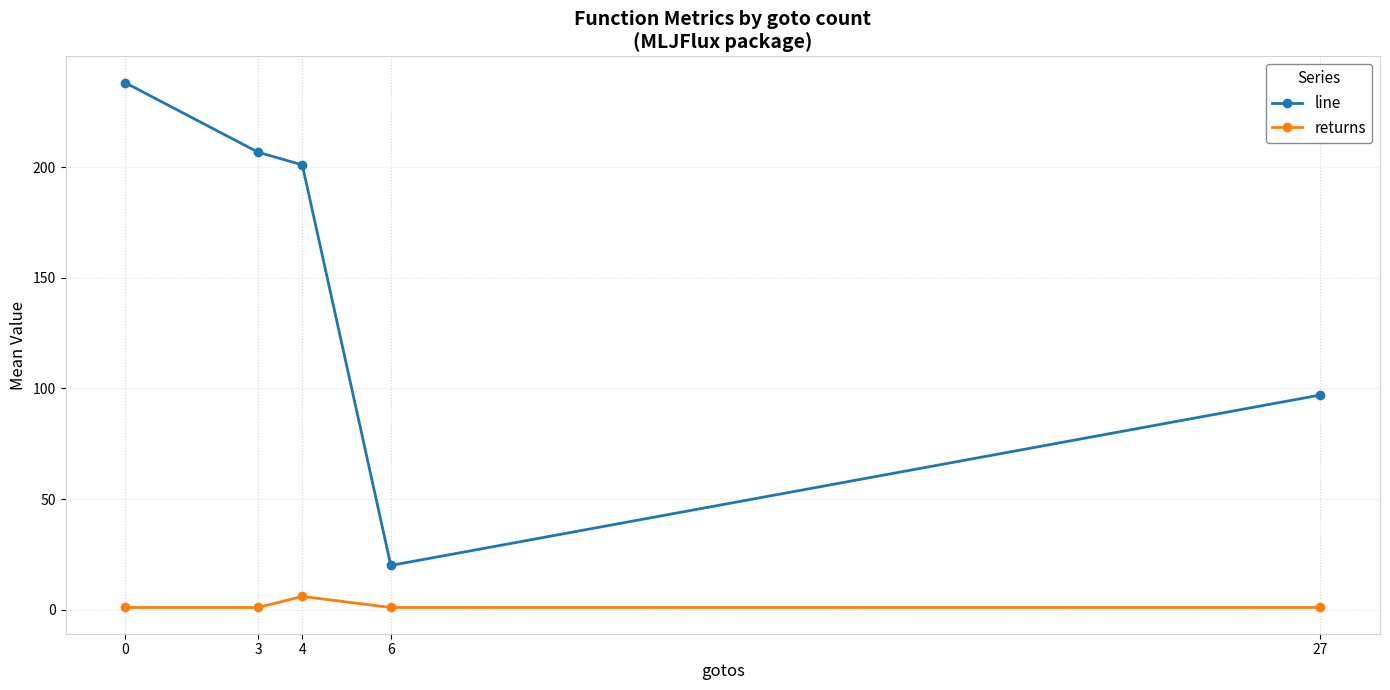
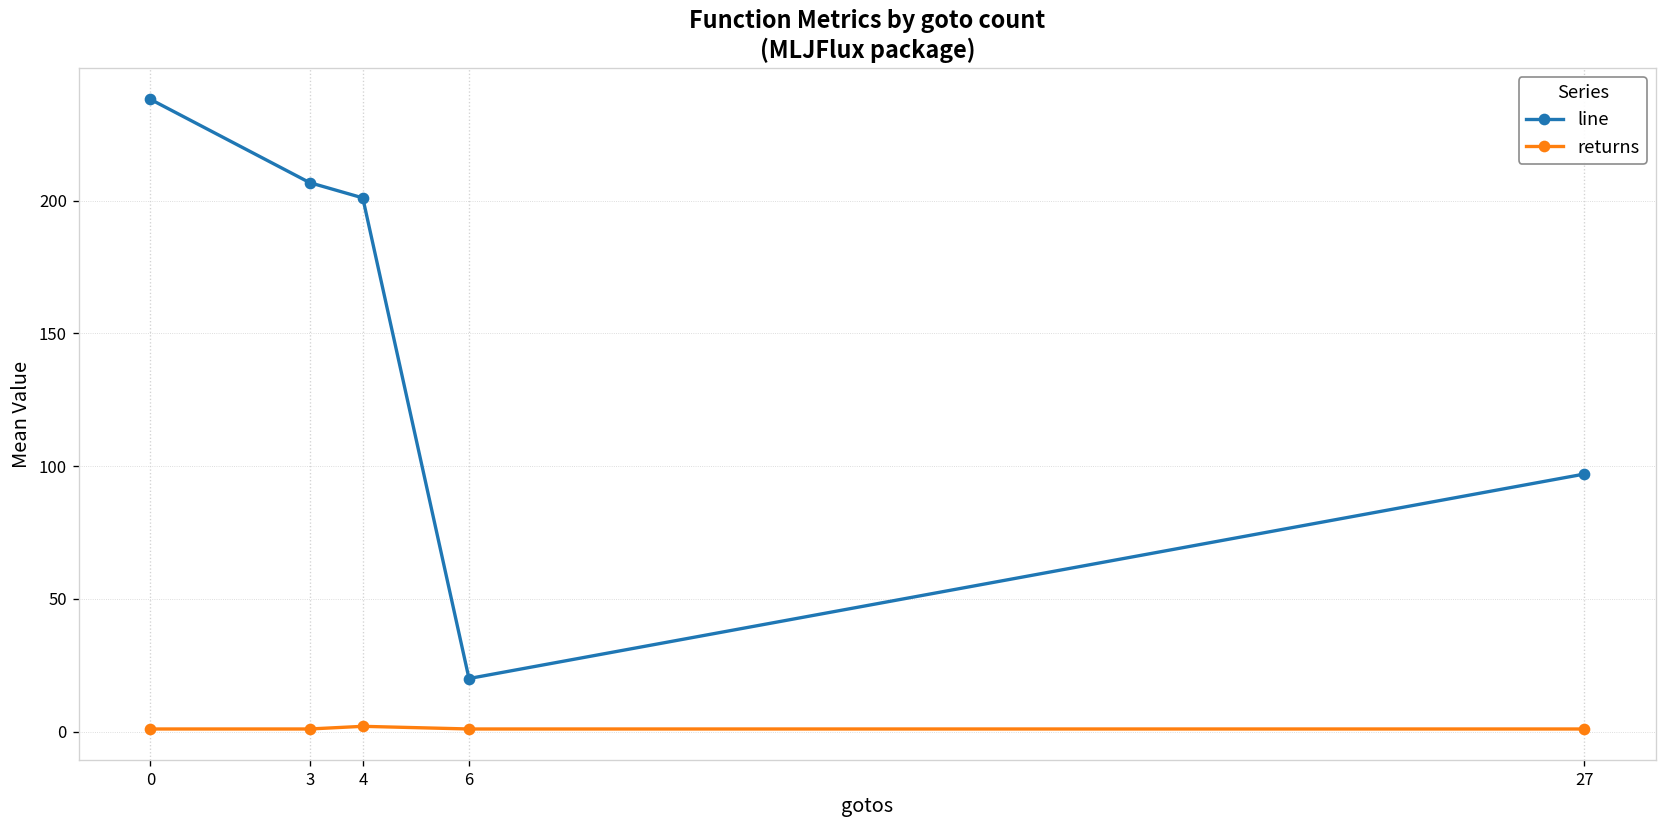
  {
    "line": {
      "0": 238,
      "3": 207,
      "4": 201,
      "6": 20,
      "27": 97
    },
    "returns": {
      "0": 1,
      "3": 1,
-     "4": 6,
+     "4": 2,
      "6": 1,
      "27": 1
    }
  }
